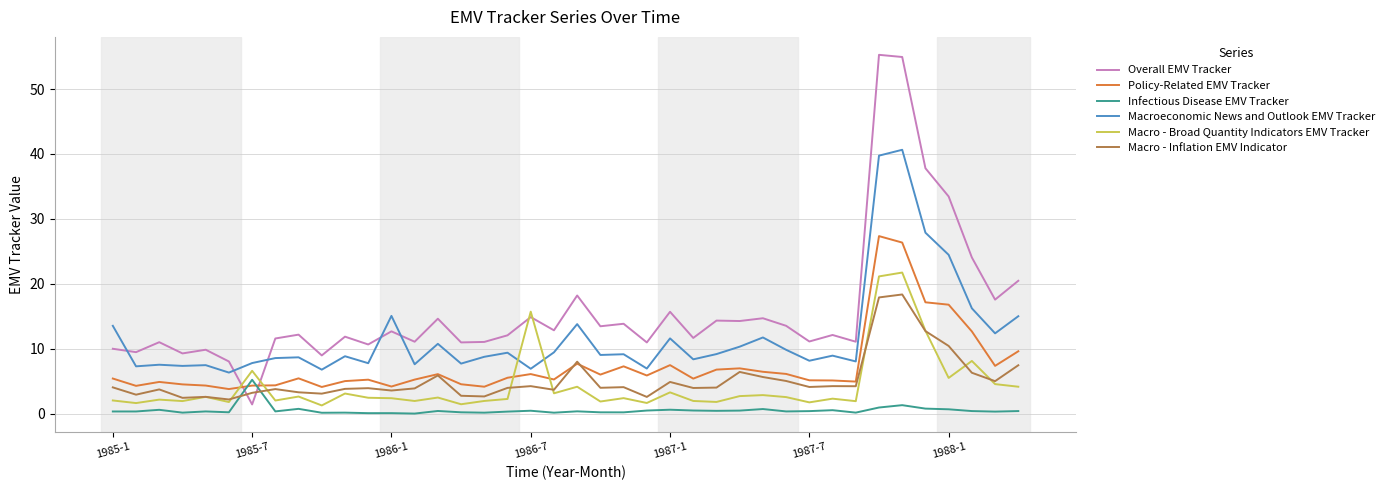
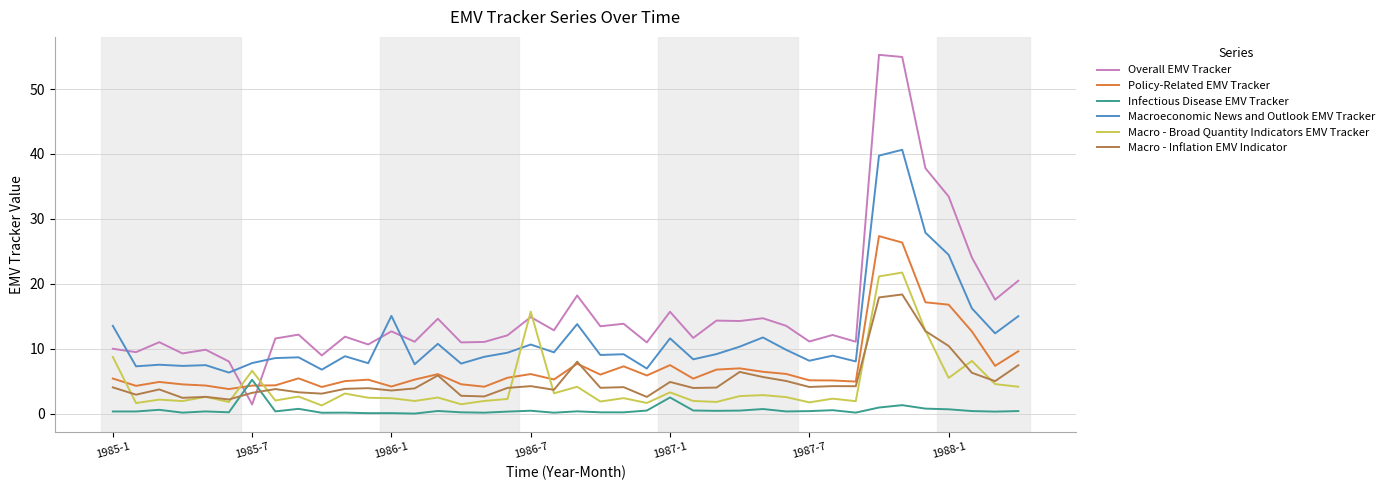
  {
    "Overall EMV Tracker": {
      "1985-1": 10,
      "1985-7": 1,
      "1986-1": 13,
      "1986-7": 15,
      "1987-1": 16,
      "1987-7": 11,
      "1988-1": 33
    },
    "Infectious Disease EMV Tracker": {
      "1985-1": 0,
      "1985-7": 5,
      "1986-1": 0,
      "1986-7": 0,
-     "1987-1": 1,
+     "1987-1": 2,
      "1987-7": 0,
      "1988-1": 1
    },
    "Macroeconomic News and Outlook EMV Tracker": {
      "1985-1": 14,
      "1985-7": 8,
      "1986-1": 15,
-     "1986-7": 7,
+     "1986-7": 11,
      "1987-1": 12,
      "1987-7": 8,
      "1988-1": 24
    },
    "Macro - Broad Quantity Indicators EMV Tracker": {
-     "1985-1": 2,
+     "1985-1": 9,
      "1985-7": 7,
      "1986-1": 2,
      "1986-7": 16,
      "1987-1": 3,
      "1987-7": 2,
      "1988-1": 5
    }
  }
